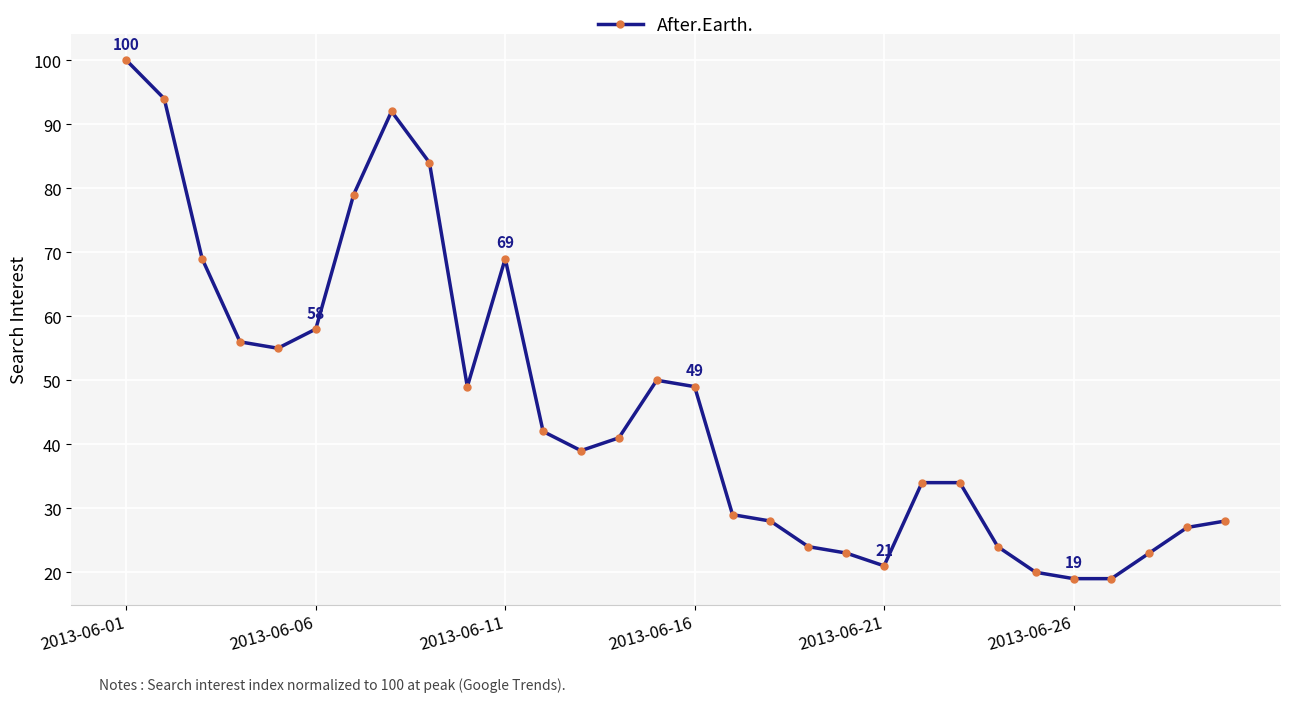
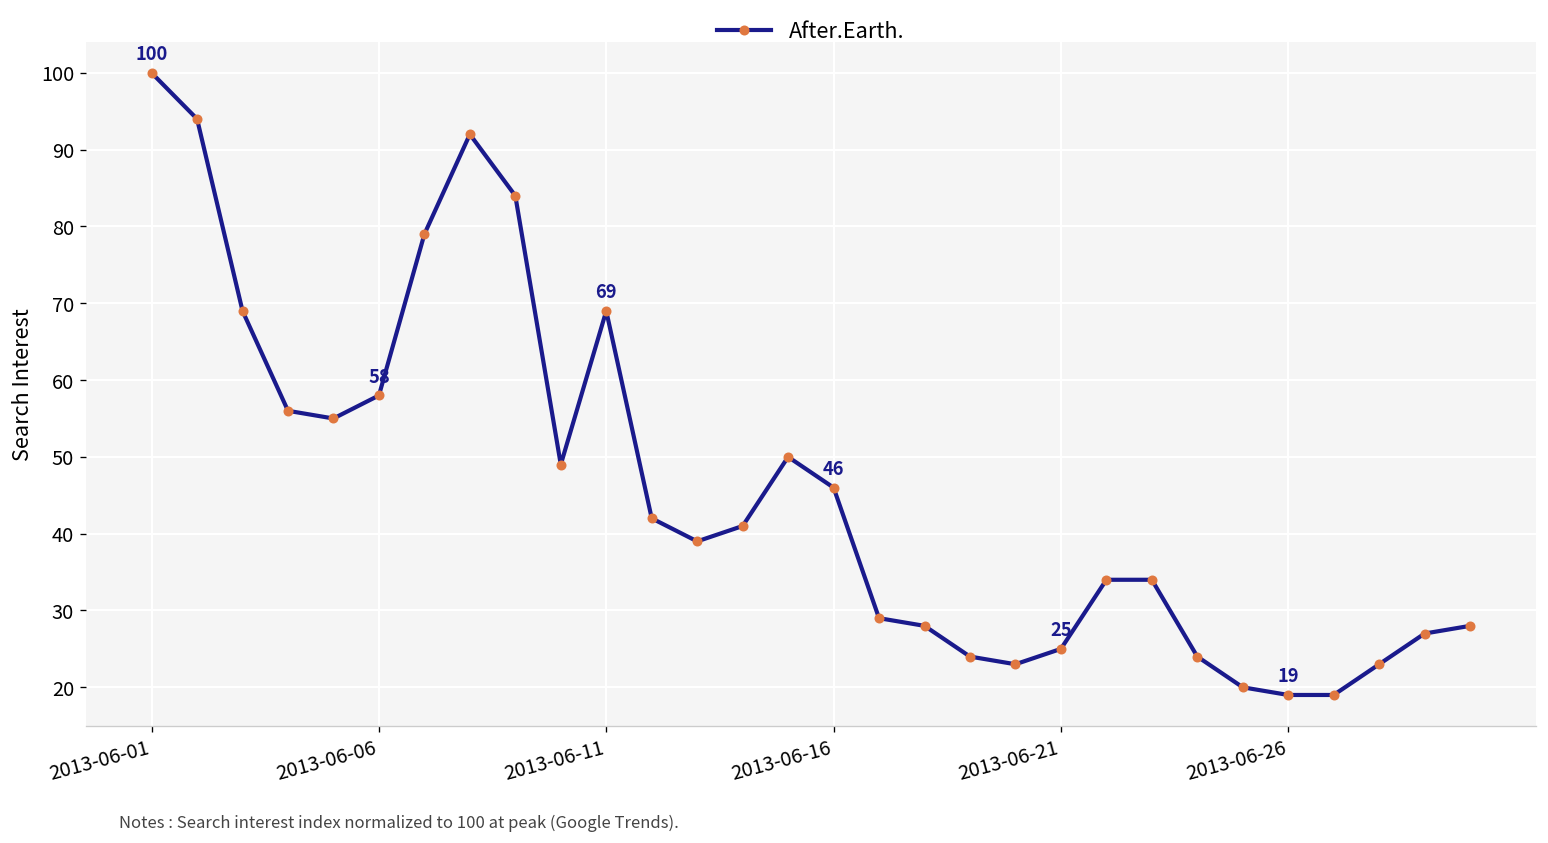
  {
    "2013-06-01": 100,
    "2013-06-06": 58,
    "2013-06-11": 69,
-   "2013-06-16": 49,
-   "2013-06-21": 21,
+   "2013-06-16": 46,
+   "2013-06-21": 25,
    "2013-06-26": 19
  }
